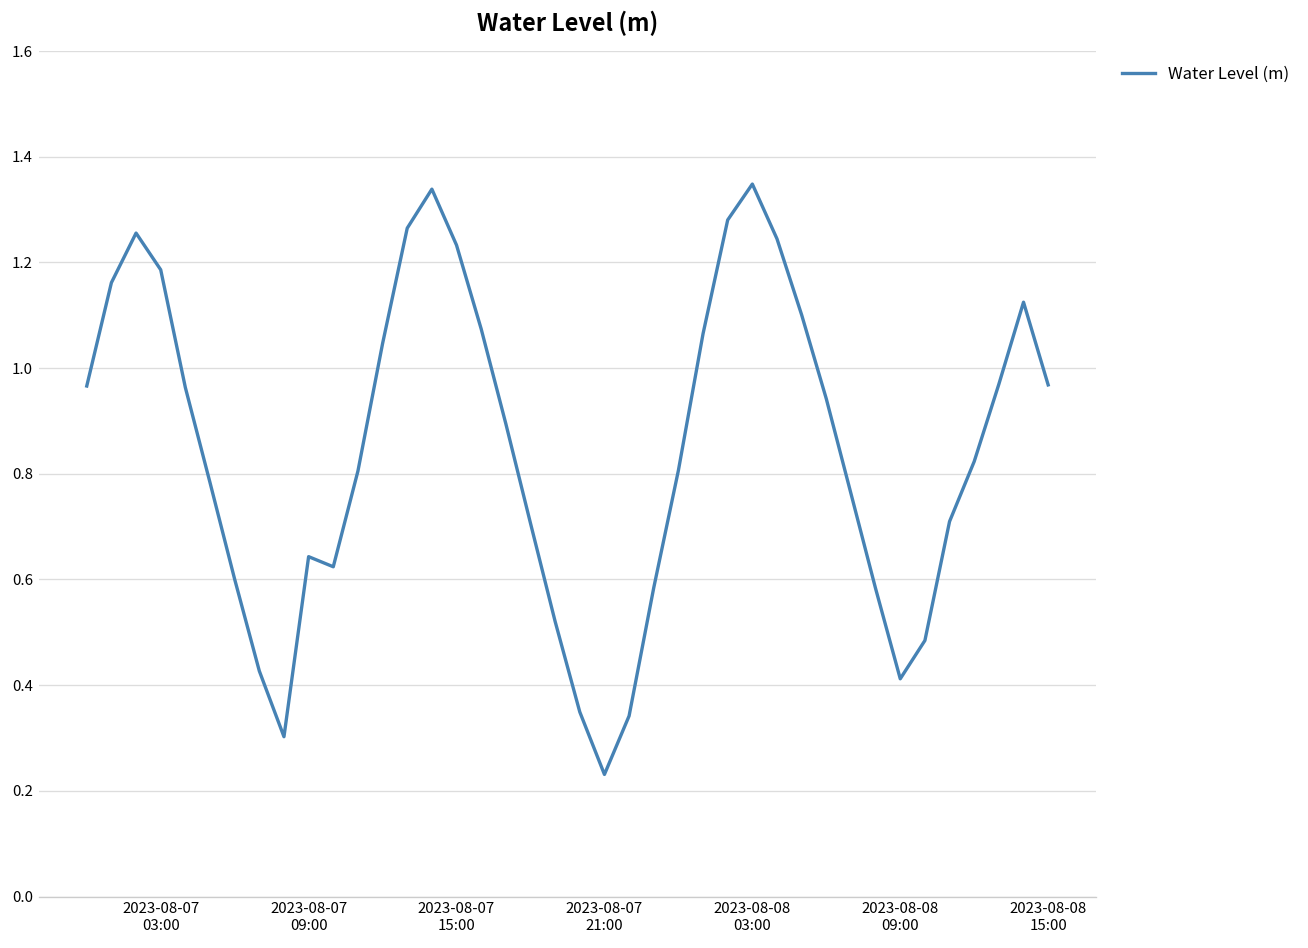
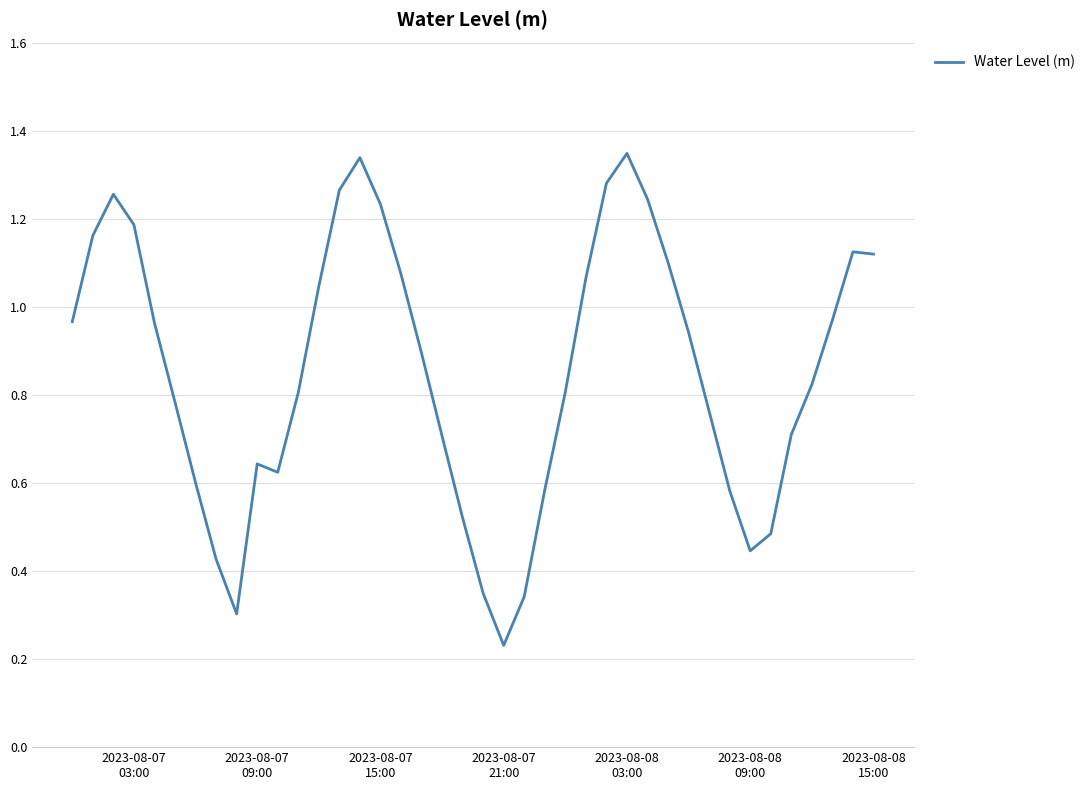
  {
    "2023-08-07 03:00": 1.19,
    "2023-08-07 09:00": 0.64,
    "2023-08-07 15:00": 1.23,
    "2023-08-07 21:00": 0.23,
    "2023-08-08 03:00": 1.35,
-   "2023-08-08 09:00": 0.41,
-   "2023-08-08 15:00": 0.97
+   "2023-08-08 09:00": 0.45,
+   "2023-08-08 15:00": 1.12
  }
